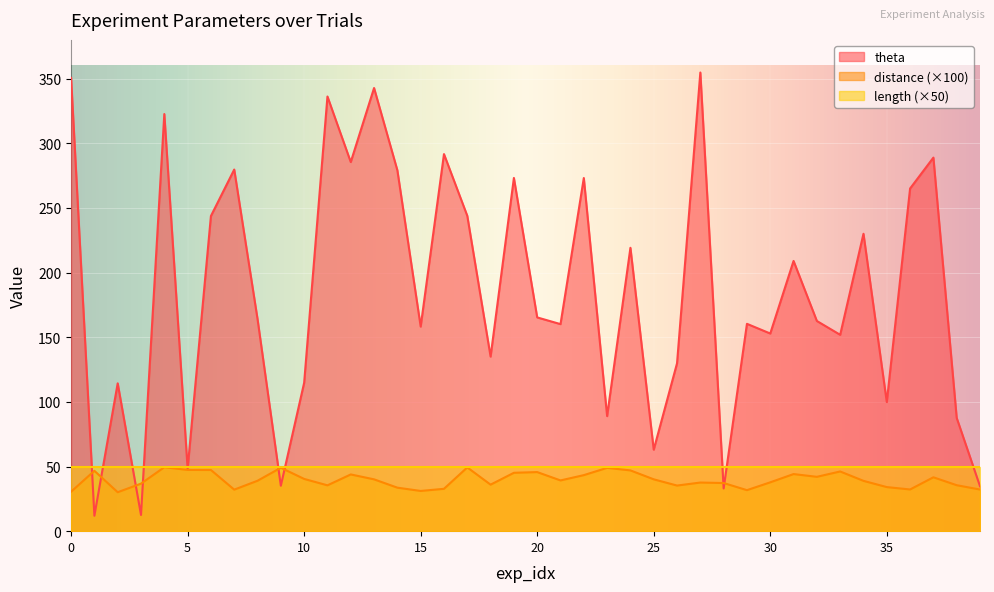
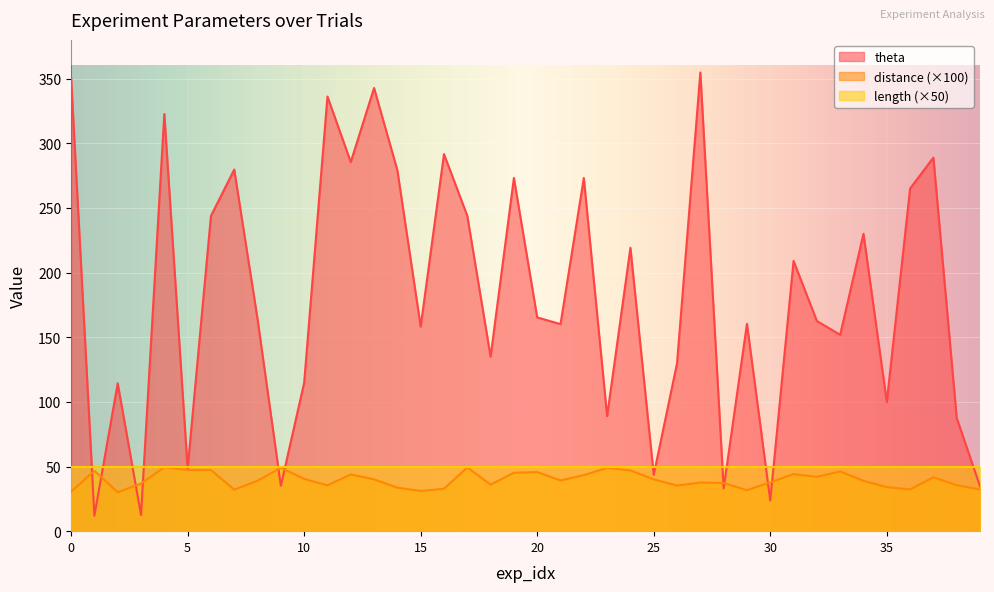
  {
    "theta": {
      "0": 351,
      "10": 115,
      "15": 158,
      "20": 165,
-     "25": 63,
-     "30": 153,
+     "25": 44,
+     "30": 24,
      "35": 100
    }
  }
